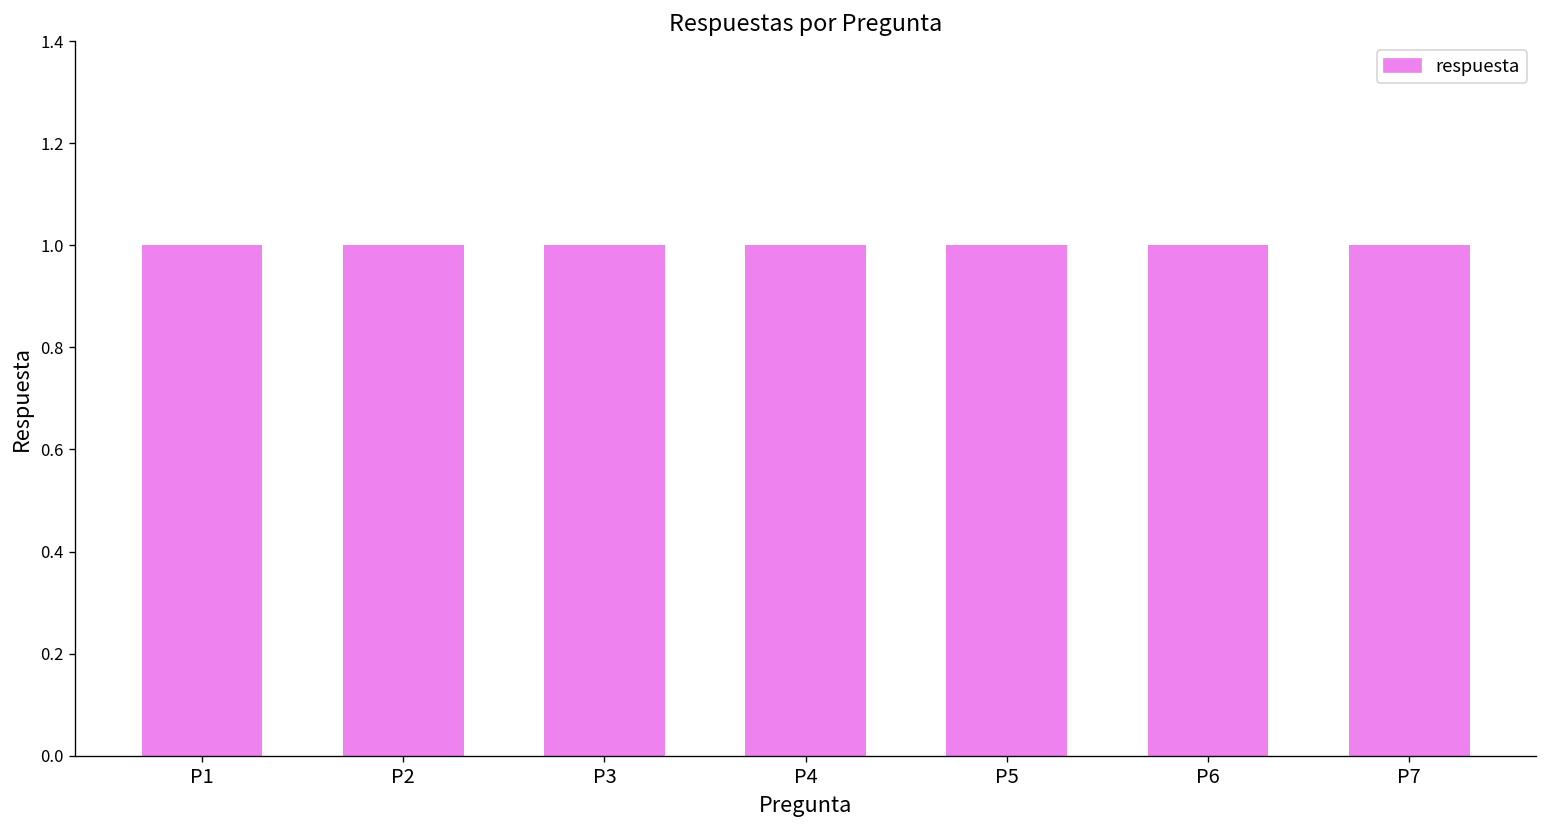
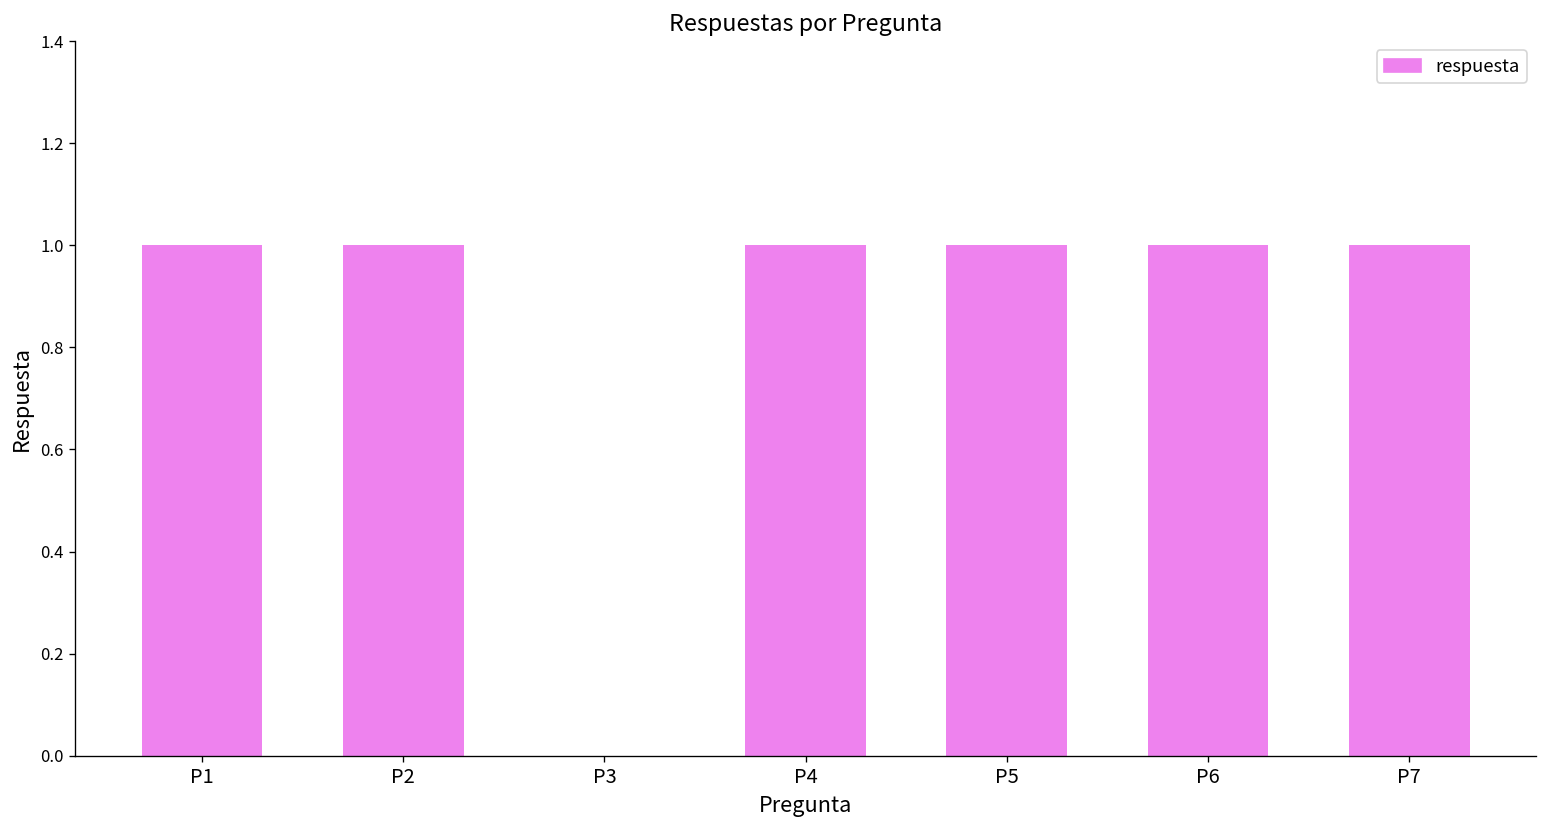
  {
    "P1": 1,
    "P2": 1,
-   "P3": 1,
+   "P3": 0,
    "P4": 1,
    "P5": 1,
    "P6": 1,
    "P7": 1
  }
